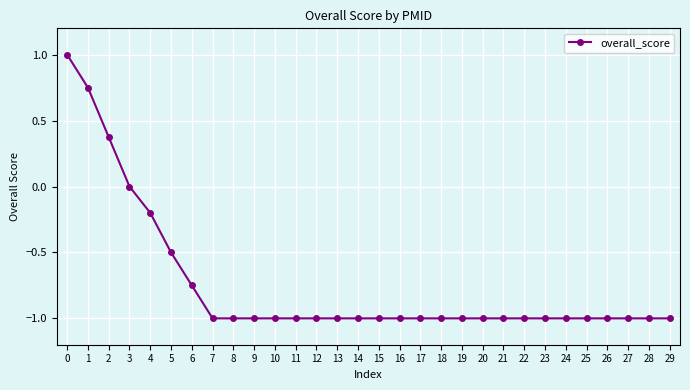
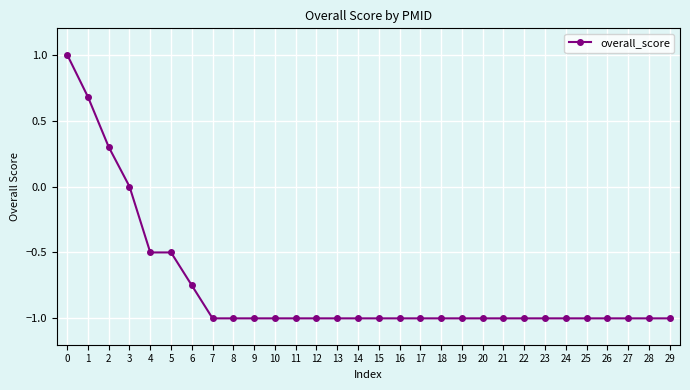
  {
    "0": 1.00,
-   "1": 0.75,
-   "2": 0.38,
+   "1": 0.68,
+   "2": 0.30,
    "3": 0.00,
-   "4": -0.2,
+   "4": -0.5,
    "5": -0.50,
    "6": -0.75,
    "7": -1.00,
    "8": -1.00,
    "9": -1.00,
    "10": -1.00,
    "11": -1.00,
    "12": -1.00,
    "13": -1.00,
    "14": -1.00,
    "15": -1.00,
    "16": -1.00,
    "17": -1.00,
    "18": -1.00,
    "19": -1.00,
    "20": -1.00,
    "21": -1.00,
    "22": -1.00,
    "23": -1.00,
    "24": -1.00,
    "25": -1.00,
    "26": -1.00,
    "27": -1.00,
    "28": -1.00,
    "29": -1.00
  }
